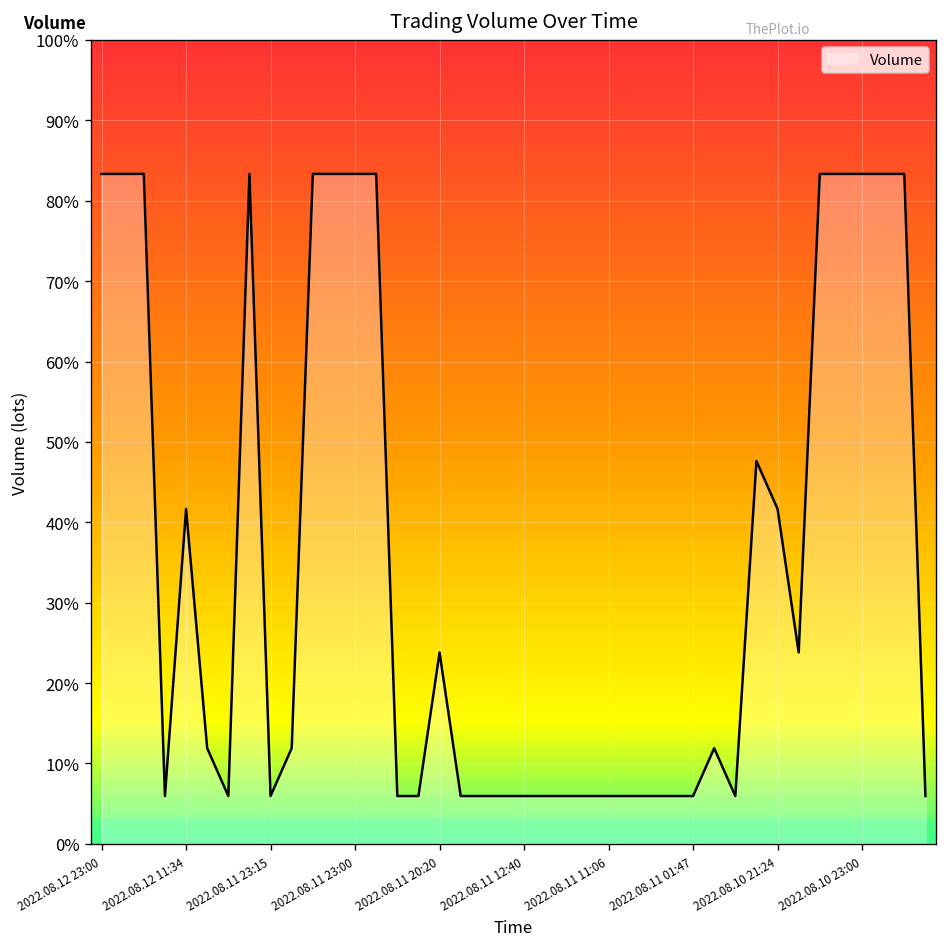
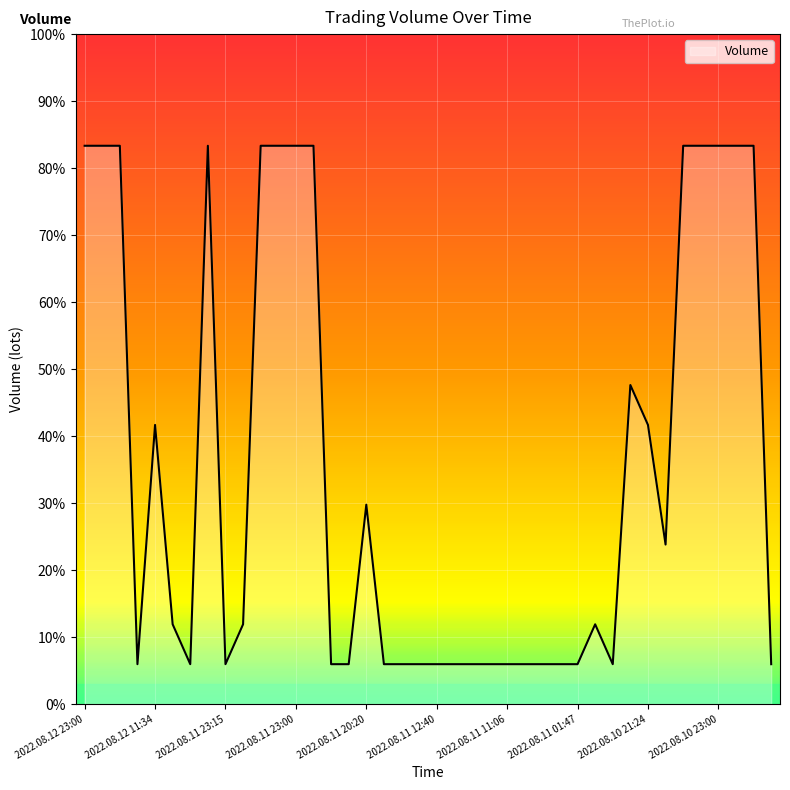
  {
    "2022.08.12 11:34": "42%",
    "2022.08.11 23:15": "6%",
-   "2022.08.11 20:20": "24%",
+   "2022.08.11 20:20": "30%",
    "2022.08.11 12:40": "6%",
    "2022.08.11 11:06": "6%",
    "2022.08.11 01:47": "6%",
    "2022.08.10 21:24": "42%",
    "2022.08.10 23:00": "83%"
  }
